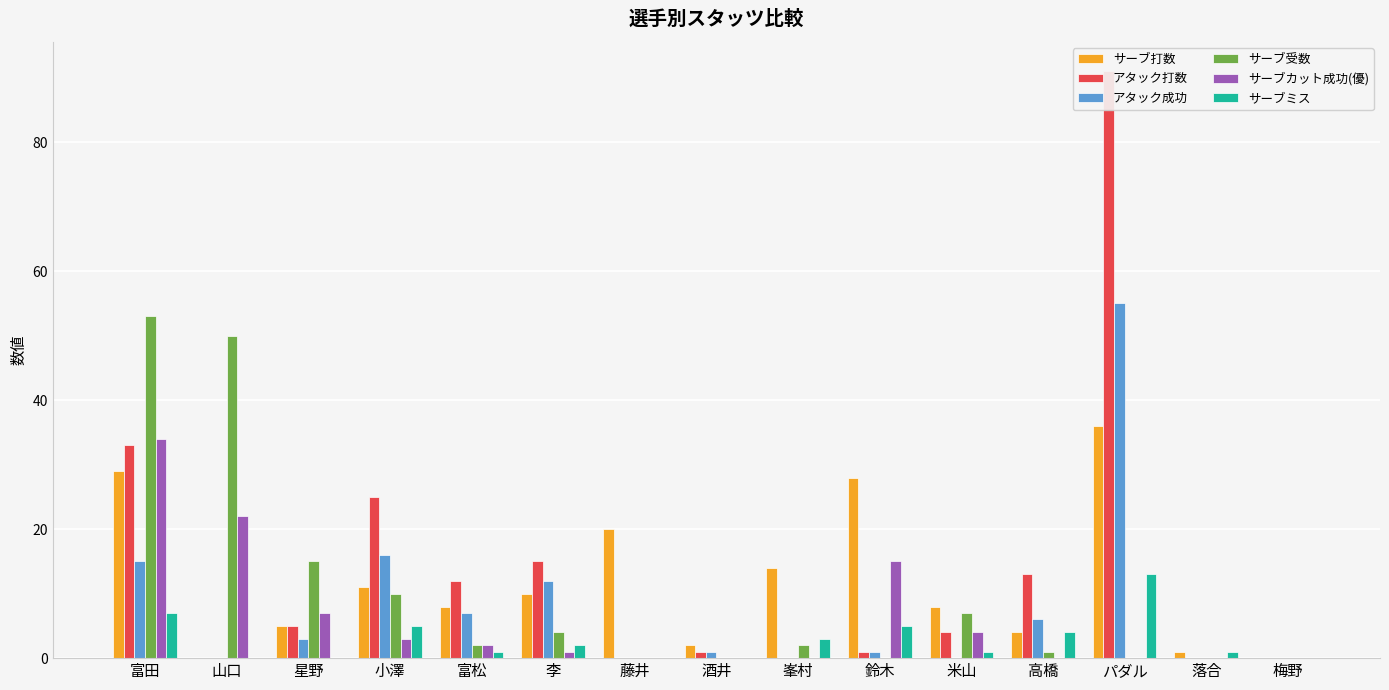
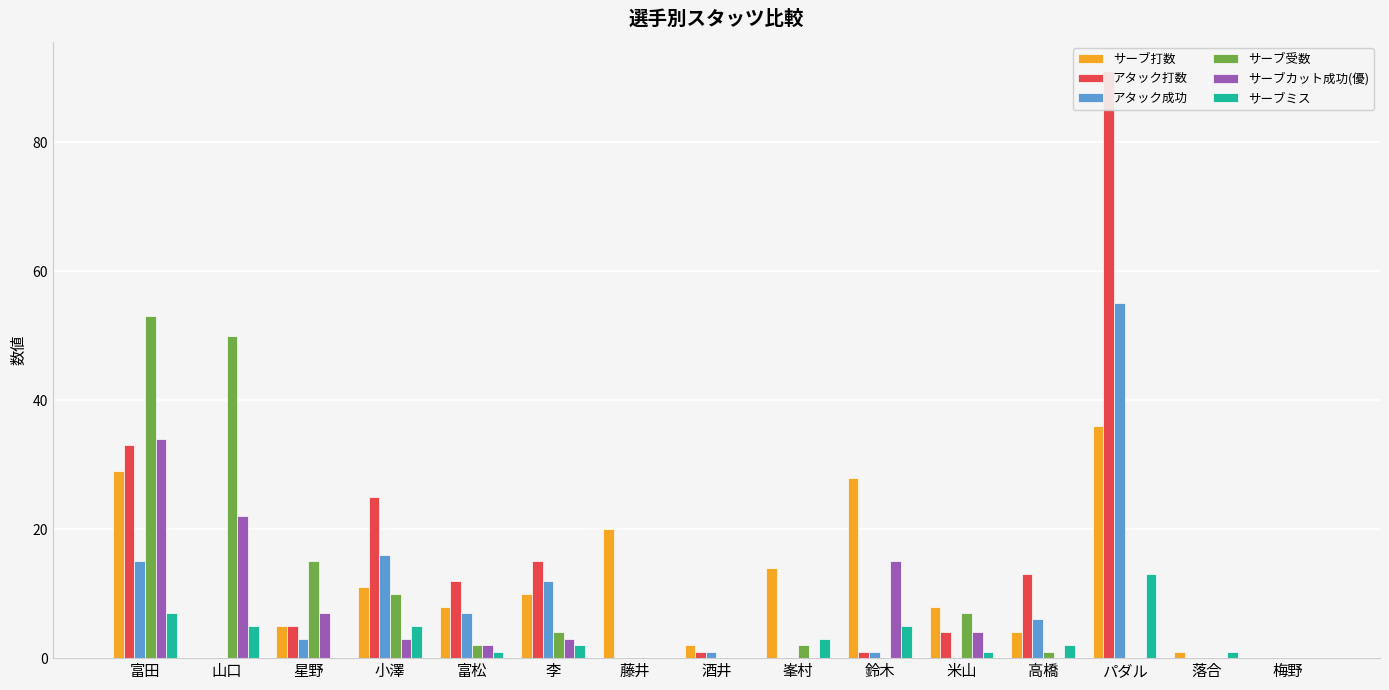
  {
    "サーブ打数": {
      "富田": 29,
      "山口": 0,
      "星野": 5,
      "小澤": 11,
      "富松": 8,
      "李": 10,
      "藤井": 20,
      "酒井": 2,
      "峯村": 14,
      "鈴木": 28,
      "米山": 8,
      "高橋": 4,
      "パダル": 36,
      "落合": 1,
      "梅野": 0
    },
    "アタック打数": {
      "富田": 33,
      "山口": 0,
      "星野": 5,
      "小澤": 25,
      "富松": 12,
      "李": 15,
      "藤井": 0,
      "酒井": 1,
      "峯村": 0,
      "鈴木": 1,
      "米山": 4,
      "高橋": 13,
      "落合": 0,
      "梅野": 0
    },
    "アタック成功": {
      "富田": 15,
      "山口": 0,
      "星野": 3,
      "小澤": 16,
      "富松": 7,
      "李": 12,
      "藤井": 0,
      "酒井": 1,
      "峯村": 0,
      "鈴木": 1,
      "米山": 0,
      "高橋": 6,
      "パダル": 55,
      "落合": 0,
      "梅野": 0
    },
    "サーブ受数": {
      "富田": 53,
      "山口": 50,
      "星野": 15,
      "小澤": 10,
      "富松": 2,
      "李": 4,
      "藤井": 0,
      "酒井": 0,
      "峯村": 2,
      "鈴木": 0,
      "米山": 7,
      "高橋": 1,
      "パダル": 0,
      "落合": 0,
      "梅野": 0
    },
    "サーブカット成功(優)": {
      "富田": 34,
      "山口": 22,
      "星野": 7,
      "小澤": 3,
      "富松": 2,
-     "李": 1,
+     "李": 3,
      "藤井": 0,
      "酒井": 0,
      "峯村": 0,
      "鈴木": 15,
      "米山": 4,
      "高橋": 0,
      "パダル": 0,
      "落合": 0,
      "梅野": 0
    },
    "サーブミス": {
      "富田": 7,
-     "山口": 0,
+     "山口": 5,
      "星野": 0,
      "小澤": 5,
      "富松": 1,
      "李": 2,
      "藤井": 0,
      "酒井": 0,
      "峯村": 3,
      "鈴木": 5,
      "米山": 1,
-     "高橋": 4,
+     "高橋": 2,
      "パダル": 13,
      "落合": 1,
      "梅野": 0
    }
  }
